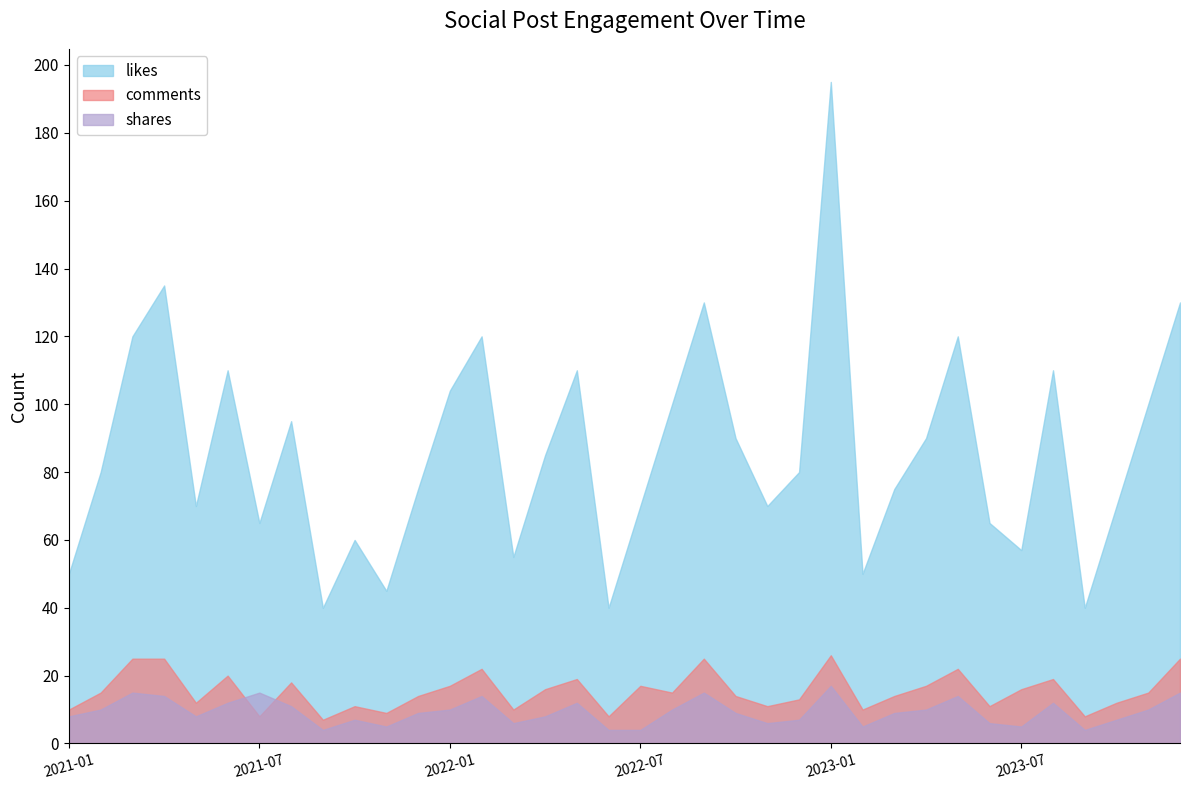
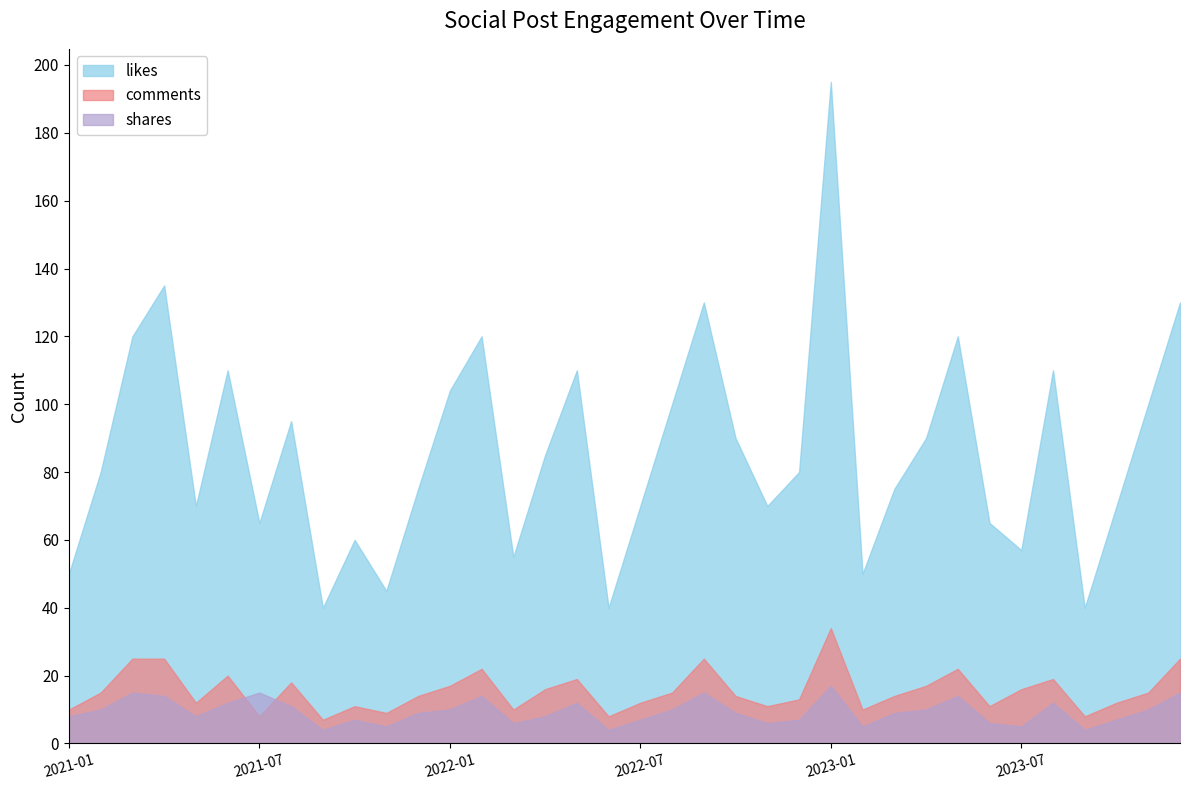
  {
    "likes": {
      "2021-01": 50,
      "2021-07": 65,
      "2022-01": 104,
      "2022-07": 70,
      "2023-01": 195,
      "2023-07": 57
    },
    "comments": {
      "2021-01": 10,
      "2021-07": 8,
      "2022-01": 17,
-     "2022-07": 17,
-     "2023-01": 26,
+     "2022-07": 12,
+     "2023-01": 34,
      "2023-07": 16
    },
    "shares": {
      "2021-01": 8,
      "2021-07": 15,
      "2022-01": 10,
-     "2022-07": 4,
+     "2022-07": 7,
      "2023-01": 17,
      "2023-07": 5
    }
  }
